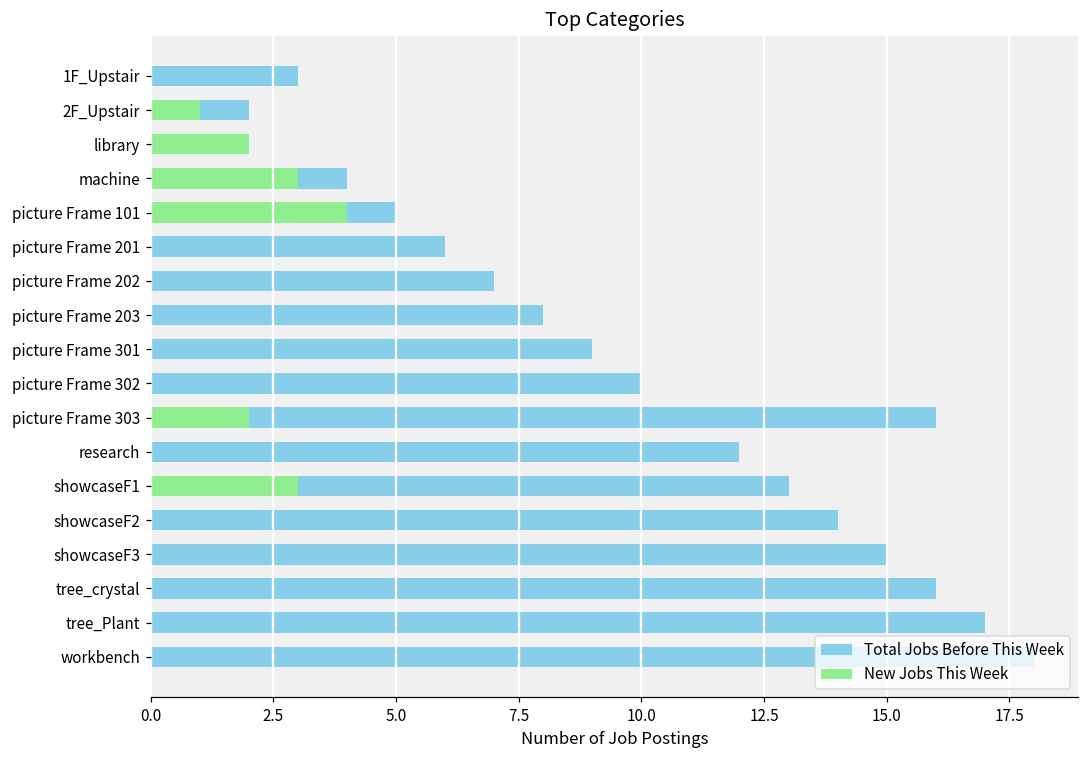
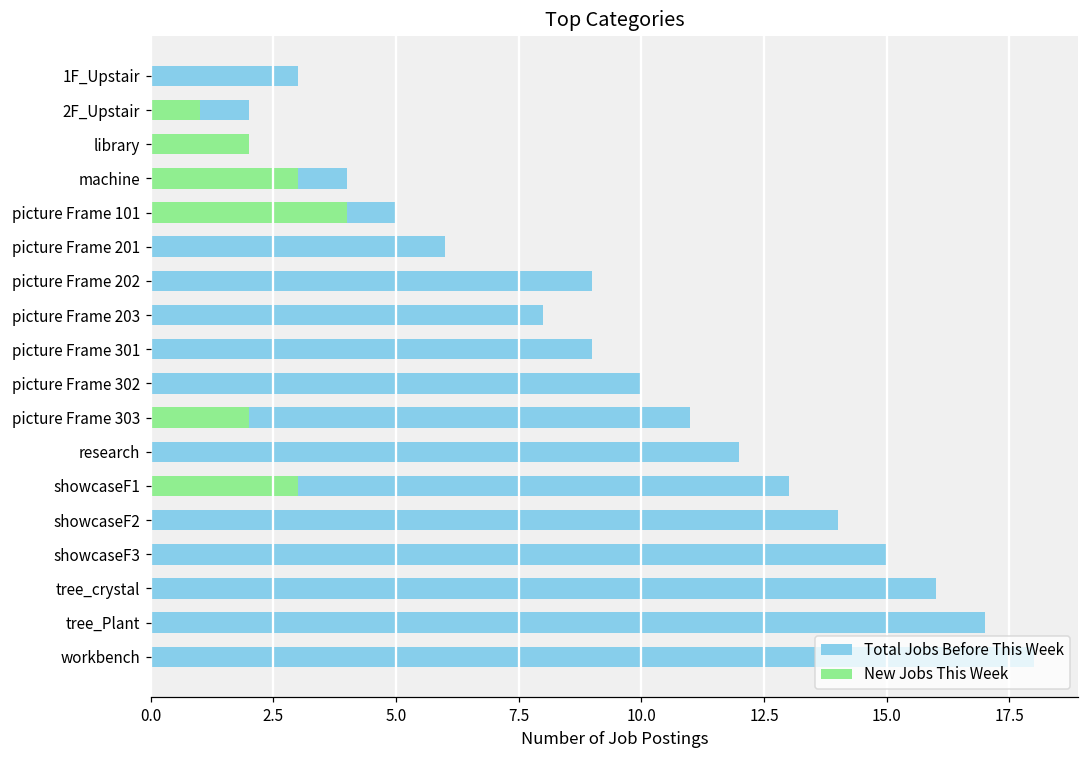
  {
    "Total Jobs Before This Week": {
      "1F_Upstair": 3,
      "2F_Upstair": 2,
      "machine": 4,
      "picture Frame 101": 5,
      "picture Frame 201": 6,
-     "picture Frame 202": 7,
+     "picture Frame 202": 9,
      "picture Frame 203": 8,
      "picture Frame 301": 9,
      "picture Frame 302": 10,
-     "picture Frame 303": 16,
+     "picture Frame 303": 11,
      "research": 12,
      "showcaseF1": 13,
      "showcaseF2": 14,
      "showcaseF3": 15,
      "tree_crystal": 16,
      "tree_Plant": 17
    },
    "New Jobs This Week": {
      "1F_Upstair": 0,
      "library": 2,
      "picture Frame 201": 0,
      "picture Frame 202": 0,
      "picture Frame 203": 0,
      "picture Frame 301": 0,
      "picture Frame 302": 0,
      "research": 0,
      "showcaseF2": 0,
      "showcaseF3": 0,
      "tree_crystal": 0,
      "tree_Plant": 0,
      "workbench": 0
    }
  }
